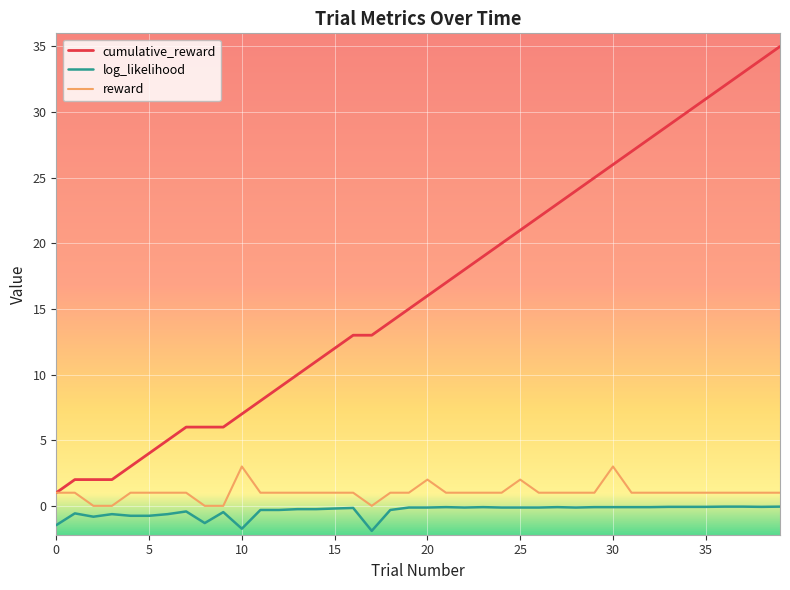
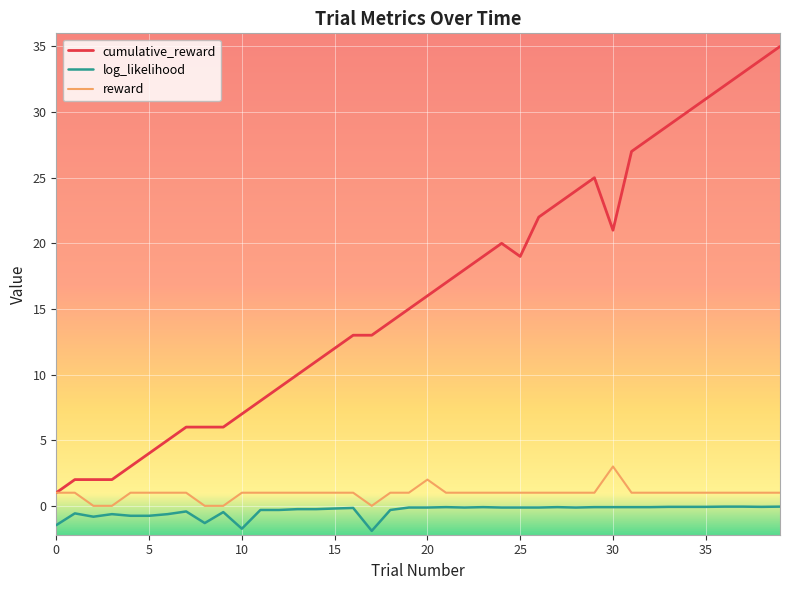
  {
    "cumulative_reward": {
      "5": 4,
      "10": 7,
      "15": 12,
      "20": 16,
-     "25": 21,
-     "30": 26,
+     "25": 19,
+     "30": 21,
      "35": 31
    },
    "log_likelihood": {
      "0": -1.5,
      "5": -0.8,
      "10": -1.7,
      "15": -0.2,
      "20": 0,
      "25": 0,
      "30": 0,
      "35": 0
    },
    "reward": {
      "5": 1,
-     "10": 3,
+     "10": 1,
      "15": 1,
      "20": 2,
-     "25": 2,
+     "25": 1,
      "30": 3,
      "35": 1
    }
  }
